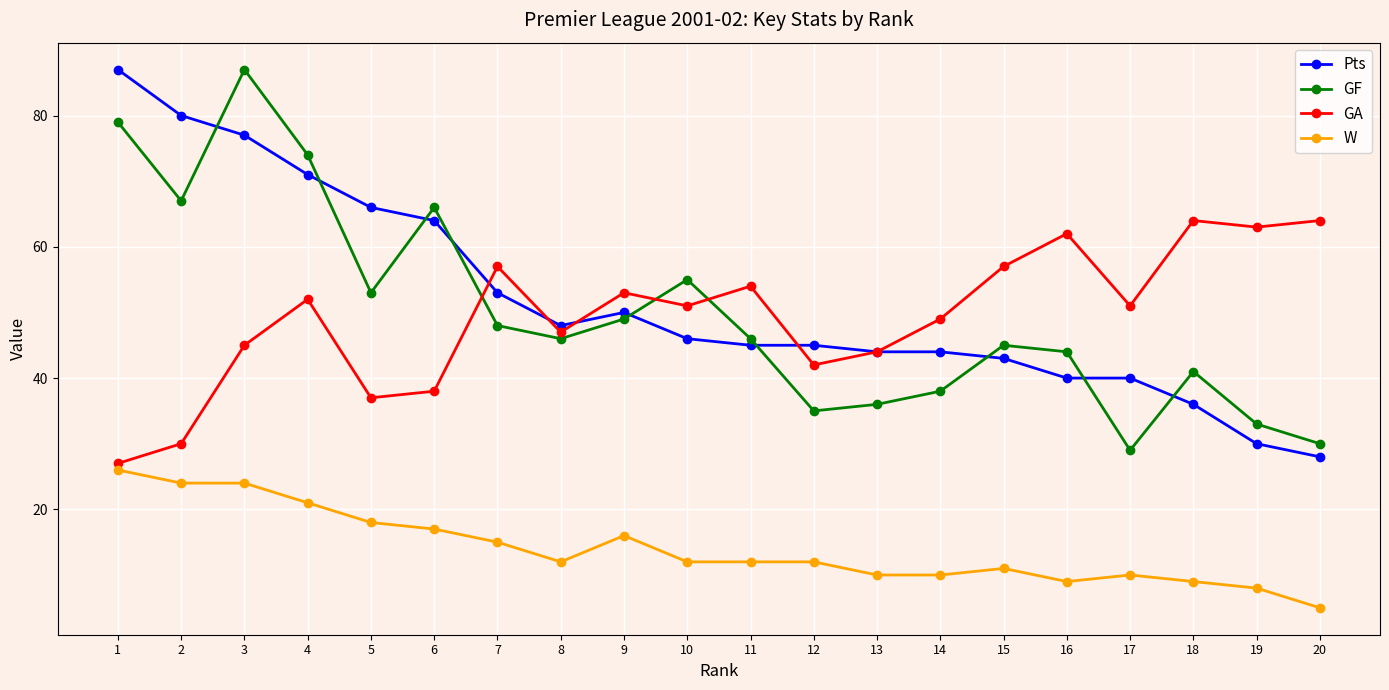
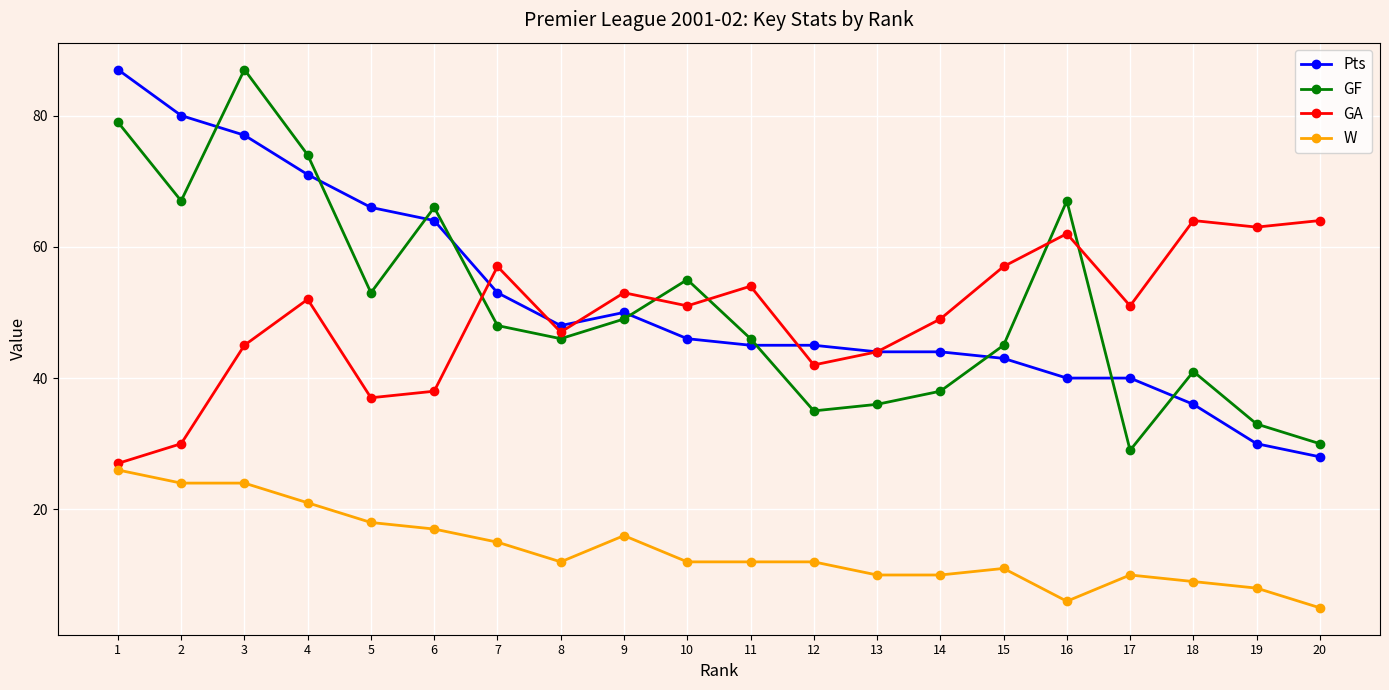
  {
    "Pts": {
      "1": 87,
      "2": 80,
      "3": 77,
      "4": 71,
      "5": 66,
      "6": 64,
      "7": 53,
      "8": 48,
      "9": 50,
      "10": 46,
      "11": 45,
      "12": 45,
      "14": 44,
      "15": 43,
      "16": 40,
      "17": 40,
      "18": 36,
      "19": 30,
      "20": 28
    },
    "GF": {
      "1": 79,
      "2": 67,
      "3": 87,
      "4": 74,
      "5": 53,
      "6": 66,
      "7": 48,
      "8": 46,
      "9": 49,
      "10": 55,
      "11": 46,
      "12": 35,
      "13": 36,
      "14": 38,
      "15": 45,
-     "16": 44,
+     "16": 67,
      "17": 29,
      "18": 41,
      "19": 33,
      "20": 30
    },
    "GA": {
      "1": 27,
      "2": 30,
      "3": 45,
      "4": 52,
      "5": 37,
      "6": 38,
      "7": 57,
      "8": 47,
      "9": 53,
      "10": 51,
      "11": 54,
      "12": 42,
      "14": 49,
      "15": 57,
      "16": 62,
      "17": 51,
      "18": 64,
      "19": 63,
      "20": 64
    },
    "W": {
      "1": 26,
      "2": 24,
      "3": 24,
      "4": 21,
      "5": 18,
      "6": 17,
      "7": 15,
      "8": 12,
      "9": 16,
      "10": 12,
      "11": 12,
      "12": 12,
      "13": 10,
      "14": 10,
      "15": 11,
-     "16": 9,
+     "16": 6,
      "17": 10,
      "18": 9,
      "19": 8,
      "20": 5
    }
  }
